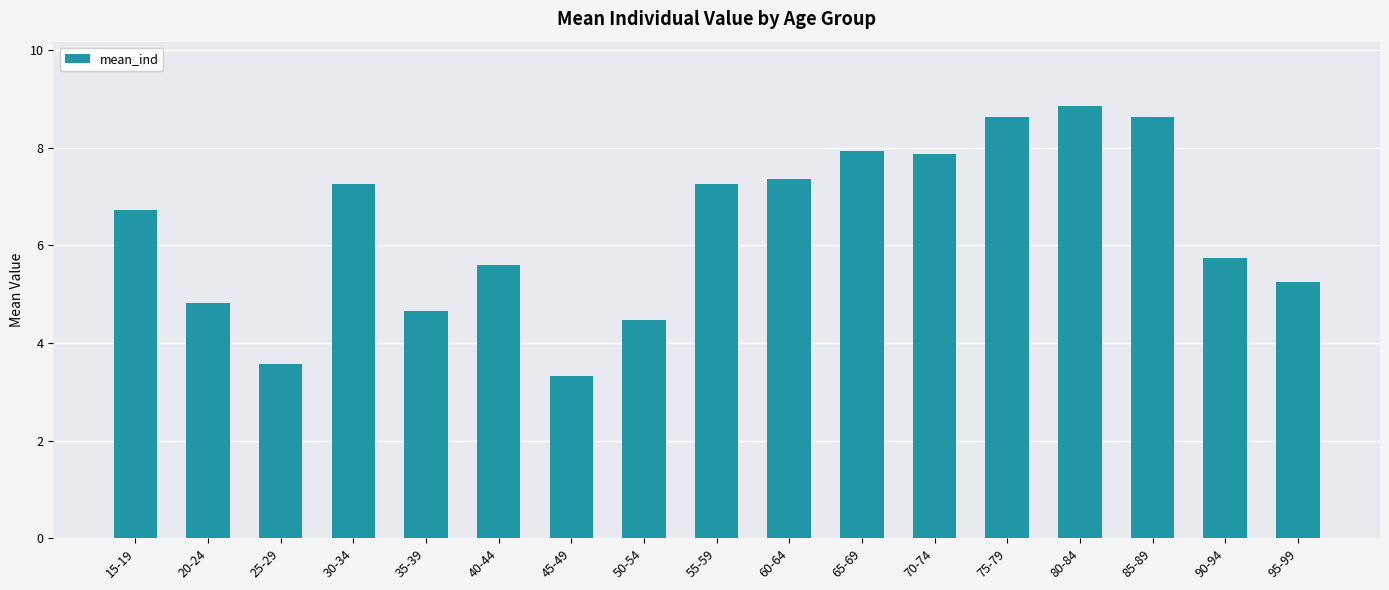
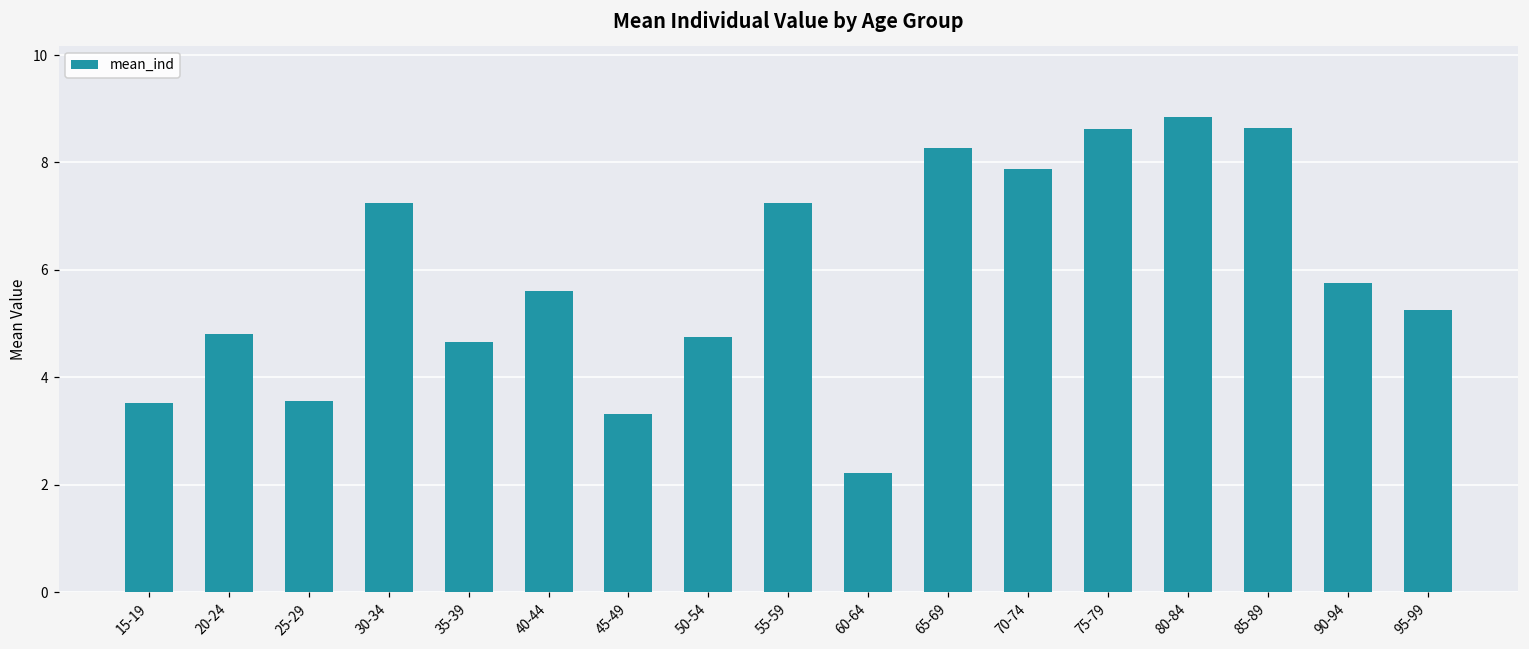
  {
-   "15-19": 6.7,
+   "15-19": 3.5,
    "20-24": 4.8,
    "25-29": 3.6,
    "30-34": 7.3,
    "35-39": 4.7,
    "40-44": 5.6,
    "45-49": 3.3,
-   "50-54": 4.5,
+   "50-54": 4.8,
    "55-59": 7.2,
-   "60-64": 7.4,
-   "65-69": 7.9,
+   "60-64": 2.2,
+   "65-69": 8.3,
    "70-74": 7.9,
    "75-79": 8.6,
    "80-84": 8.8,
    "85-89": 8.6,
    "90-94": 5.7,
    "95-99": 5.2
  }
